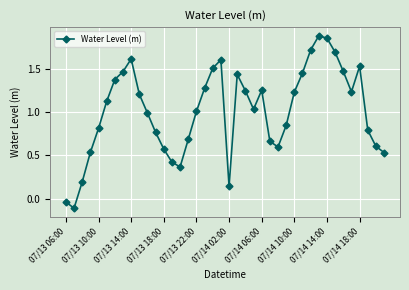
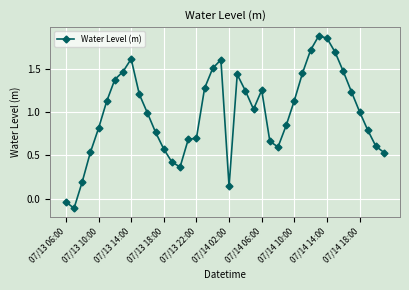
  {
    "07/13 06:00": 0.0,
    "07/13 10:00": 0.8,
    "07/13 14:00": 1.6,
    "07/13 18:00": 0.6,
-   "07/13 22:00": 1.0,
+   "07/13 22:00": 0.7,
    "07/14 02:00": 0.1,
    "07/14 06:00": 1.3,
-   "07/14 10:00": 1.2,
+   "07/14 10:00": 1.1,
    "07/14 14:00": 1.9,
-   "07/14 18:00": 1.5
+   "07/14 18:00": 1.0
  }
